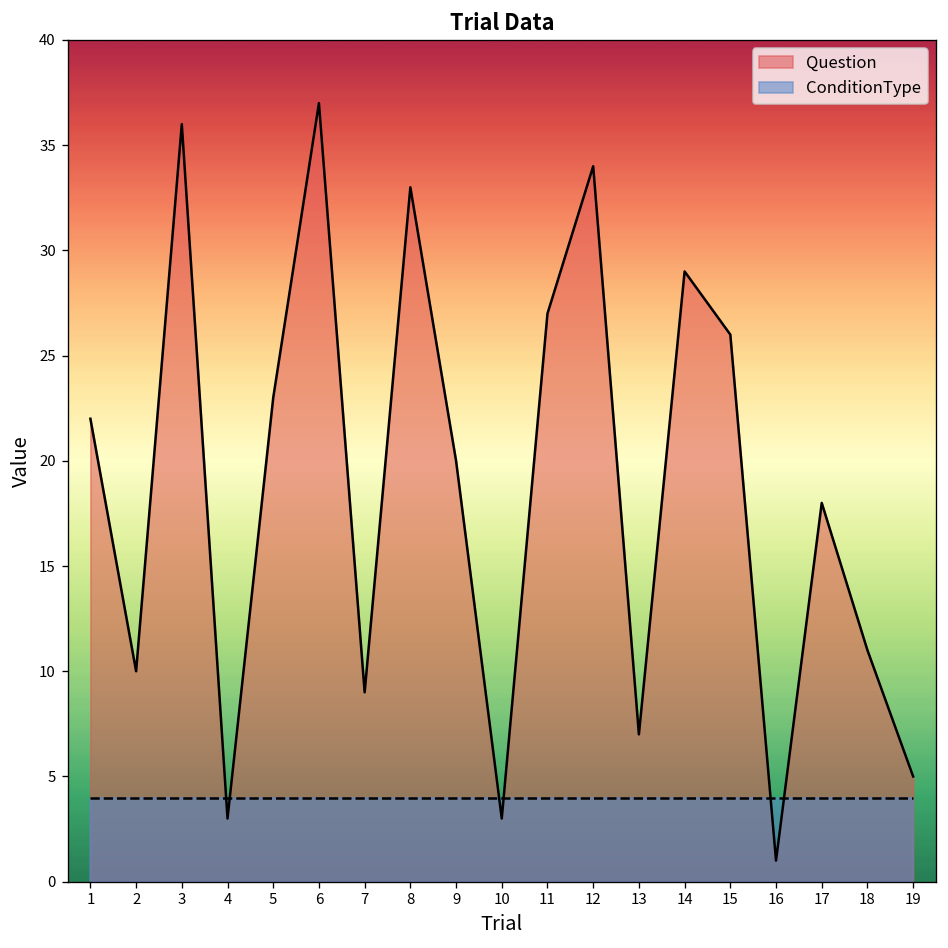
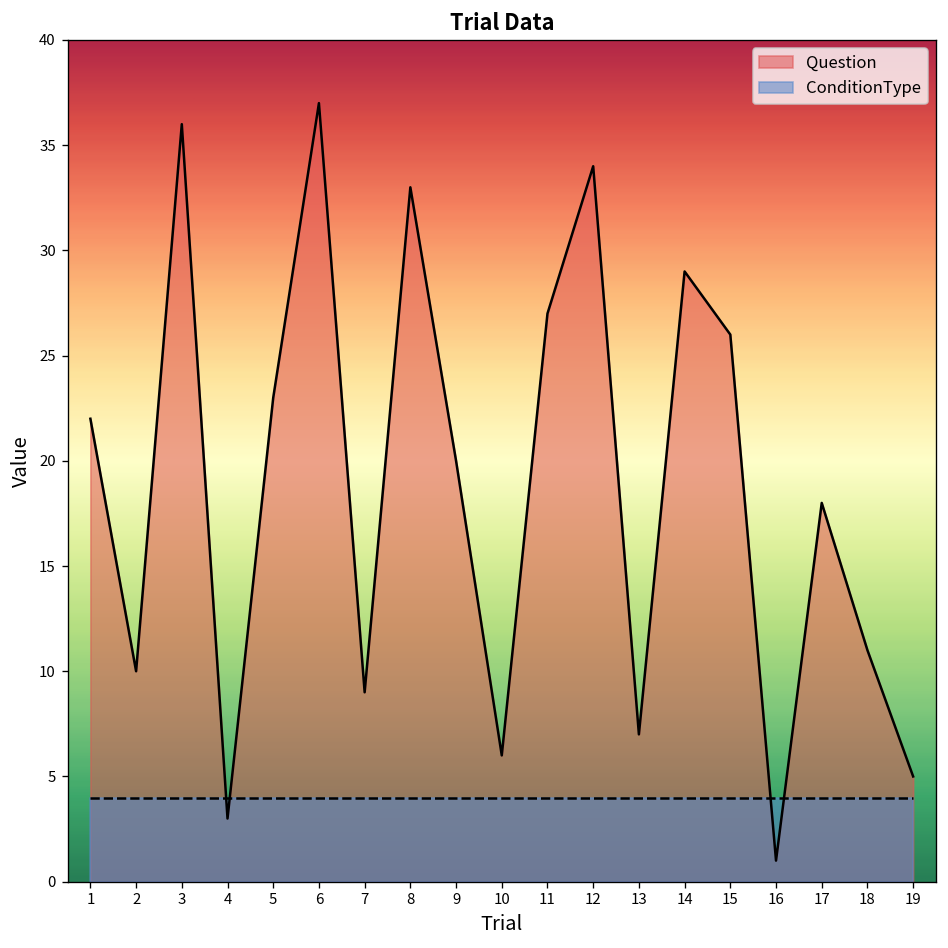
  {
    "Question": {
      "1": 22,
      "2": 10,
      "3": 36,
      "4": 3,
      "5": 23,
      "6": 37,
      "7": 9,
      "8": 33,
      "9": 20,
-     "10": 3,
+     "10": 6,
      "11": 27,
      "12": 34,
      "13": 7,
      "14": 29,
      "15": 26,
      "16": 1,
      "17": 18,
      "18": 11,
      "19": 5
    },
    "ConditionType": {
      "1": 4,
      "2": 4,
      "3": 4,
      "4": 4,
      "5": 4,
      "6": 4,
      "7": 4,
      "8": 4,
      "9": 4,
      "10": 4,
      "11": 4,
      "12": 4,
      "13": 4,
      "14": 4,
      "15": 4,
      "16": 4,
      "17": 4,
      "18": 4,
      "19": 4
    }
  }
